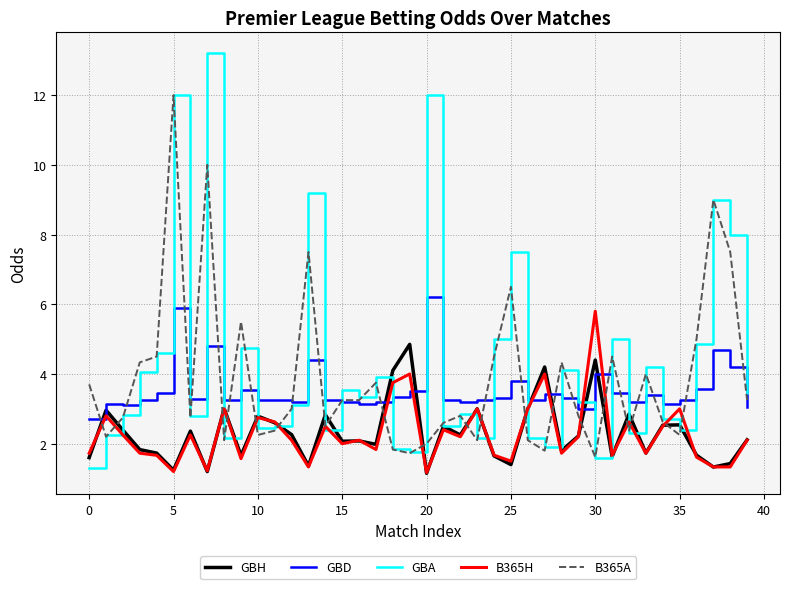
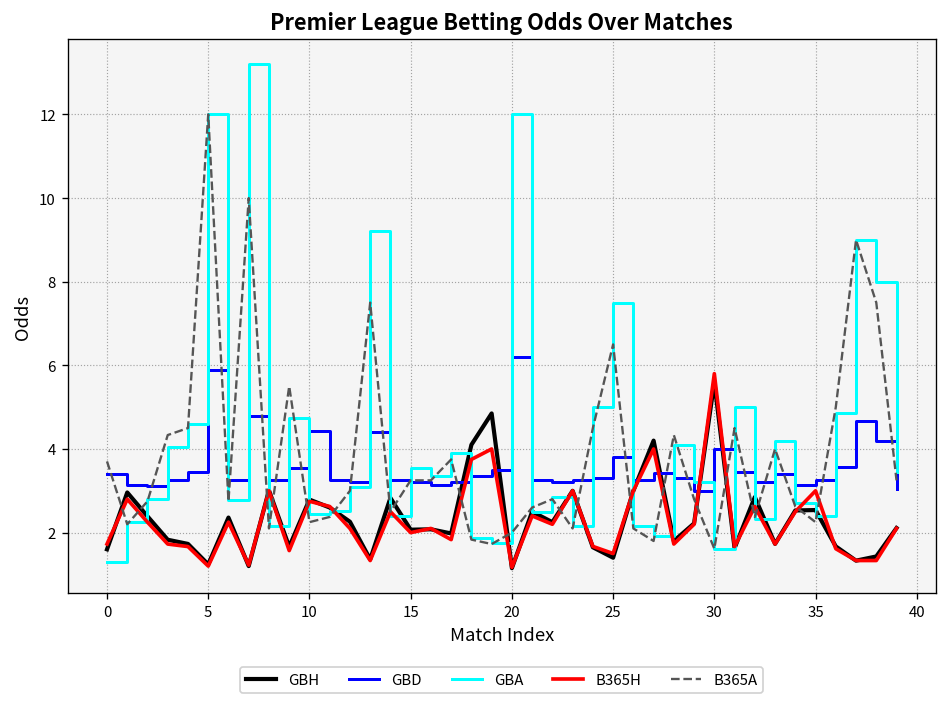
  {
    "GBH": {
      "0": 1.6,
      "25": 1.4,
-     "30": 4.4,
+     "30": 5.6,
      "35": 2.5
    },
    "GBD": {
-     "0": 2.7,
+     "0": 3.4,
      "5": 5.9,
-     "10": 3.3,
+     "10": 4.4,
      "20": 6.2,
      "25": 3.8,
      "30": 4.0,
      "35": 3.3
    },
    "GBA": {
      "0": 1.3,
      "10": 2.5,
      "15": 3.6,
      "20": 12.0,
      "25": 7.5,
      "35": 2.4
    },
    "B365H": {
      "0": 1.7,
      "25": 1.5,
      "30": 5.8,
      "35": 3.0
    },
    "B365A": {
      "0": 3.7,
      "10": 2.3,
      "20": 2.0,
      "25": 6.5,
      "35": 2.3
    }
  }
